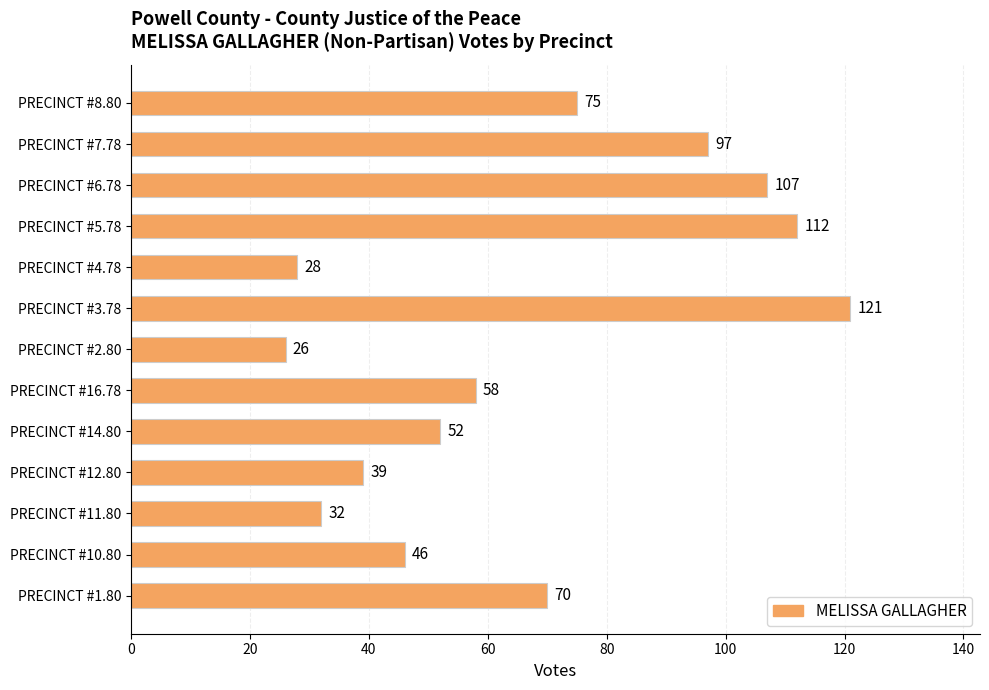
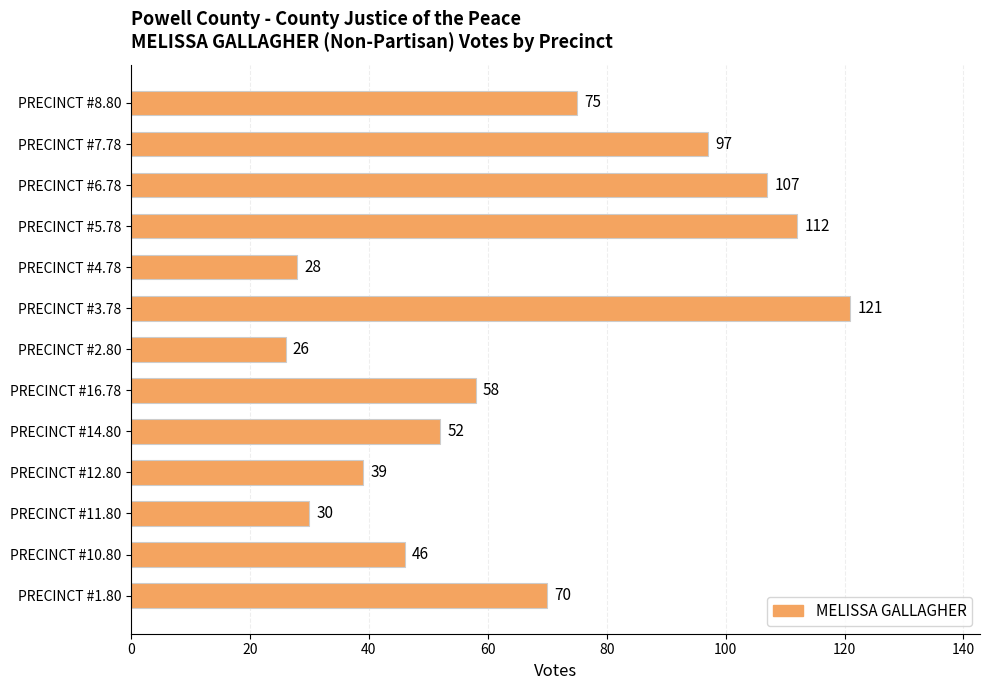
  {
    "PRECINCT #8.80": 75,
    "PRECINCT #7.78": 97,
    "PRECINCT #6.78": 107,
    "PRECINCT #5.78": 112,
    "PRECINCT #4.78": 28,
    "PRECINCT #3.78": 121,
    "PRECINCT #2.80": 26,
    "PRECINCT #16.78": 58,
    "PRECINCT #14.80": 52,
    "PRECINCT #12.80": 39,
-   "PRECINCT #11.80": 32,
+   "PRECINCT #11.80": 30,
    "PRECINCT #10.80": 46,
    "PRECINCT #1.80": 70
  }
